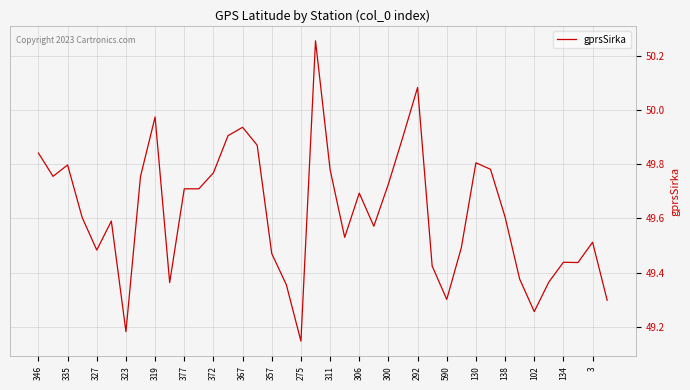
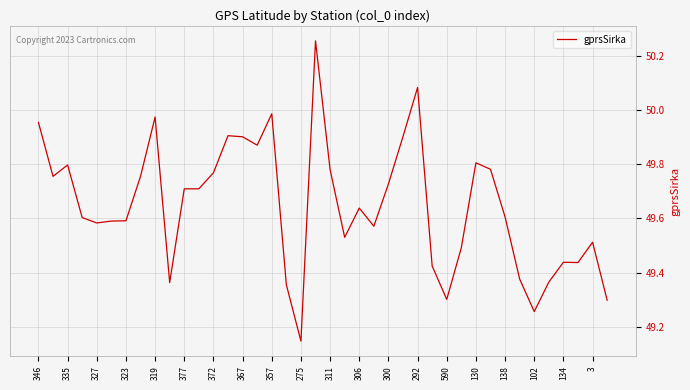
  {
-   "346": 49.84,
+   "346": 49.95,
    "335": 49.80,
-   "327": 49.48,
-   "323": 49.18,
+   "327": 49.58,
+   "323": 49.59,
    "319": 49.97,
    "377": 49.71,
    "372": 49.77,
-   "367": 49.94,
-   "357": 49.47,
+   "367": 49.90,
+   "357": 49.99,
    "275": 49.15,
    "311": 49.78,
-   "306": 49.69,
+   "306": 49.64,
    "300": 49.73,
    "292": 50.08,
    "590": 49.30,
    "130": 49.81,
    "138": 49.61,
    "102": 49.26,
    "134": 49.44
  }
